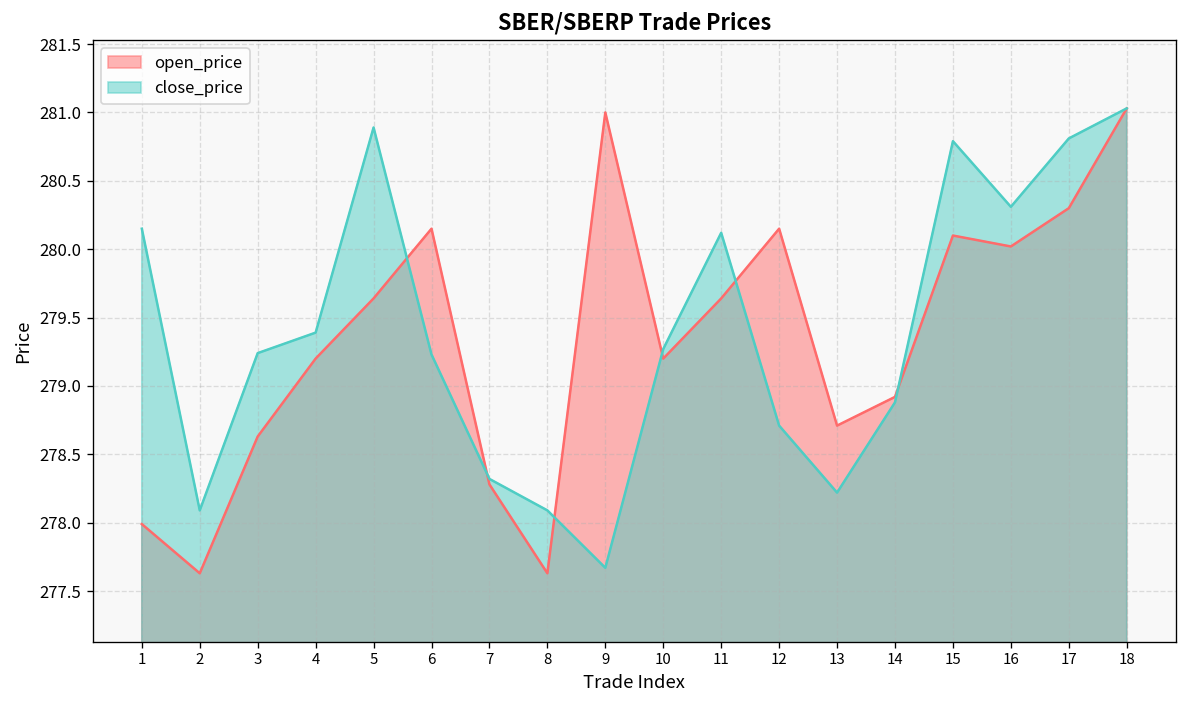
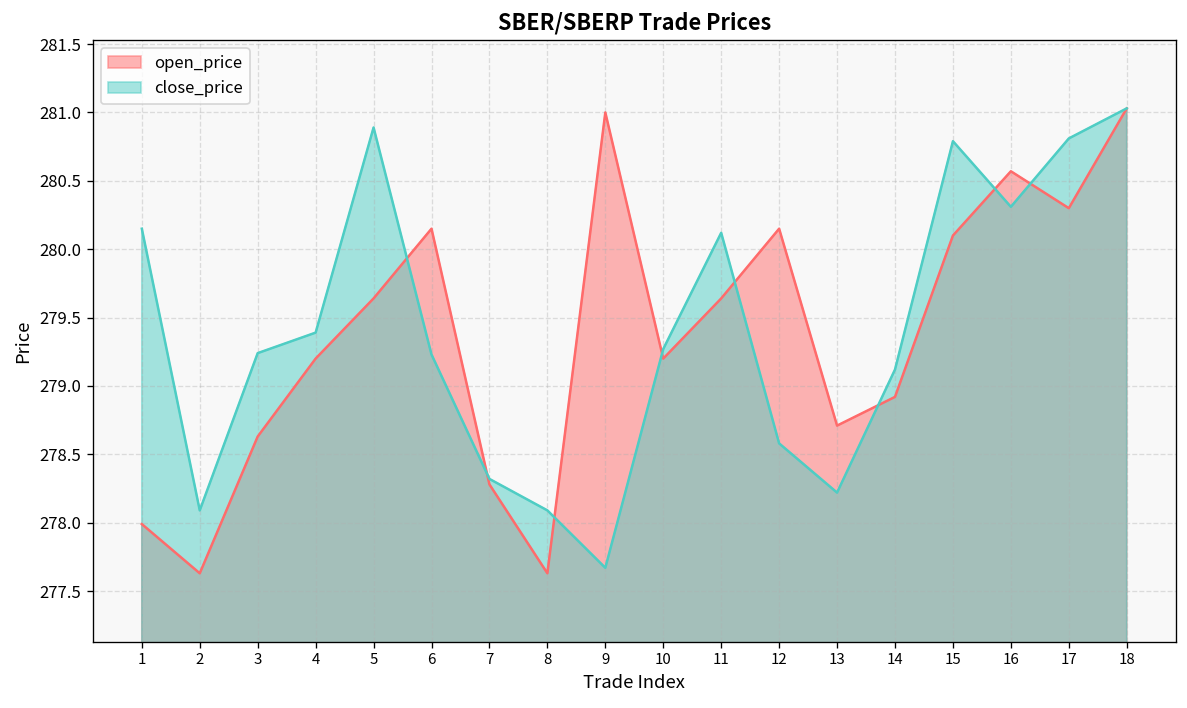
  {
    "open_price": {
      "1": 277.99,
      "2": 277.63,
      "3": 278.63,
      "4": 279.20,
      "5": 279.64,
      "6": 280.15,
      "7": 278.28,
      "8": 277.63,
      "9": 281.00,
      "10": 279.20,
      "11": 279.64,
      "12": 280.15,
      "13": 278.71,
      "14": 278.92,
      "15": 280.10,
-     "16": 280.02,
+     "16": 280.57,
      "17": 280.30
    },
    "close_price": {
      "1": 280.15,
      "2": 278.09,
      "3": 279.24,
      "4": 279.39,
      "5": 280.89,
      "6": 279.23,
      "7": 278.32,
      "8": 278.09,
      "9": 277.67,
      "10": 279.27,
      "11": 280.12,
-     "12": 278.71,
+     "12": 278.58,
      "13": 278.22,
-     "14": 278.88,
+     "14": 279.12,
      "15": 280.79,
      "16": 280.31,
      "17": 280.81
    }
  }
